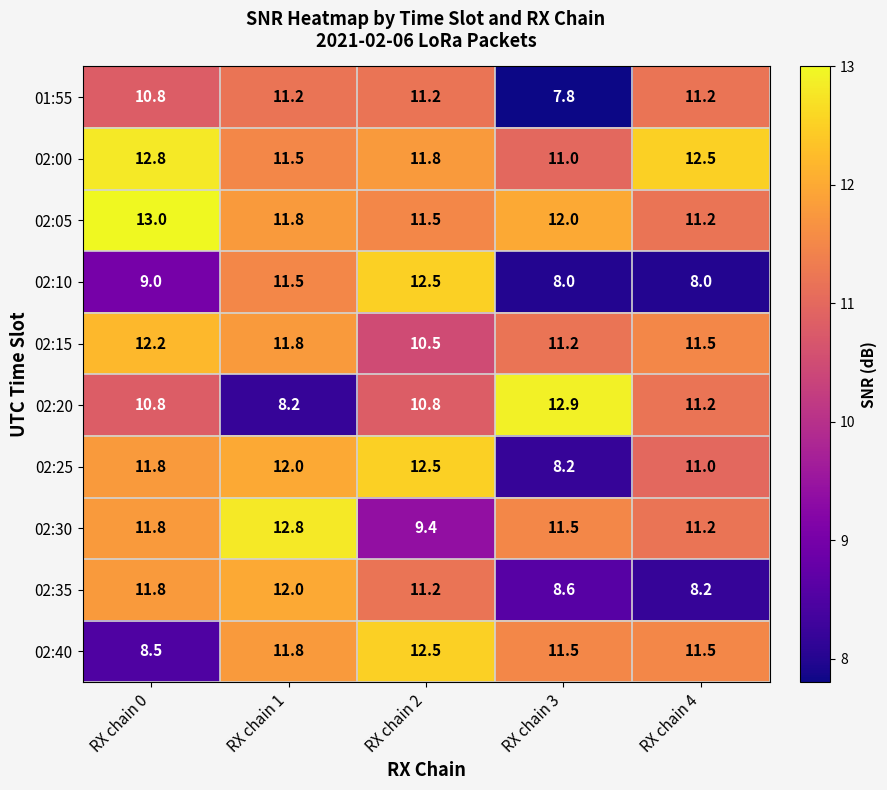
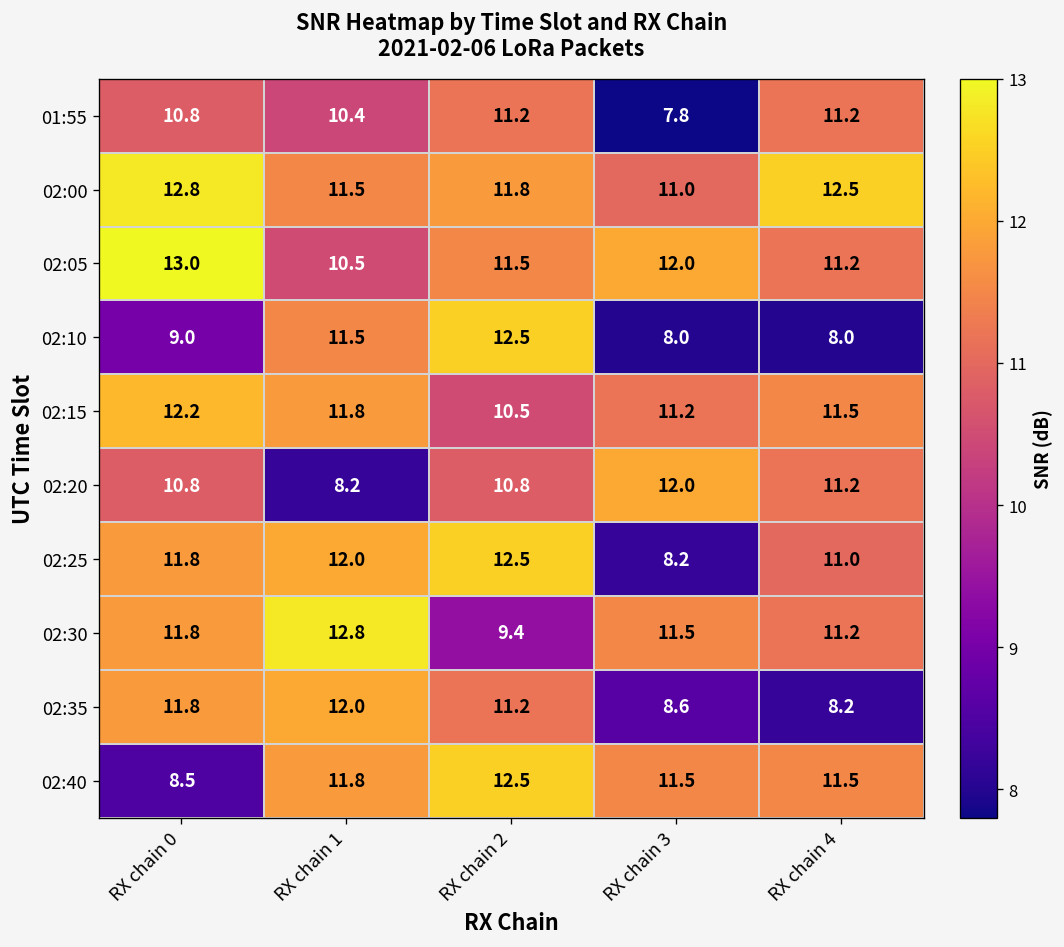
  {
    "01:55": {
      "RX chain 0": 10.8,
-     "RX chain 1": 11.2,
+     "RX chain 1": 10.4,
      "RX chain 2": 11.2,
      "RX chain 3": 7.8,
      "RX chain 4": 11.2
    },
    "02:00": {
      "RX chain 0": 12.8,
      "RX chain 1": 11.5,
      "RX chain 2": 11.8,
      "RX chain 3": 11.0,
      "RX chain 4": 12.5
    },
    "02:05": {
      "RX chain 0": 13.0,
-     "RX chain 1": 11.8,
+     "RX chain 1": 10.5,
      "RX chain 2": 11.5,
      "RX chain 3": 12.0,
      "RX chain 4": 11.2
    },
    "02:10": {
      "RX chain 0": 9.0,
      "RX chain 1": 11.5,
      "RX chain 2": 12.5,
      "RX chain 3": 8.0,
      "RX chain 4": 8.0
    },
    "02:15": {
      "RX chain 0": 12.2,
      "RX chain 1": 11.8,
      "RX chain 2": 10.5,
      "RX chain 3": 11.2,
      "RX chain 4": 11.5
    },
    "02:20": {
      "RX chain 0": 10.8,
      "RX chain 1": 8.2,
      "RX chain 2": 10.8,
-     "RX chain 3": 12.9,
+     "RX chain 3": 12.0,
      "RX chain 4": 11.2
    },
    "02:25": {
      "RX chain 0": 11.8,
      "RX chain 1": 12.0,
      "RX chain 2": 12.5,
      "RX chain 3": 8.2,
      "RX chain 4": 11.0
    },
    "02:30": {
      "RX chain 0": 11.8,
      "RX chain 1": 12.8,
      "RX chain 2": 9.4,
      "RX chain 3": 11.5,
      "RX chain 4": 11.2
    },
    "02:35": {
      "RX chain 0": 11.8,
      "RX chain 1": 12.0,
      "RX chain 2": 11.2,
      "RX chain 3": 8.6,
      "RX chain 4": 8.2
    },
    "02:40": {
      "RX chain 0": 8.5,
      "RX chain 1": 11.8,
      "RX chain 2": 12.5,
      "RX chain 3": 11.5,
      "RX chain 4": 11.5
    }
  }
